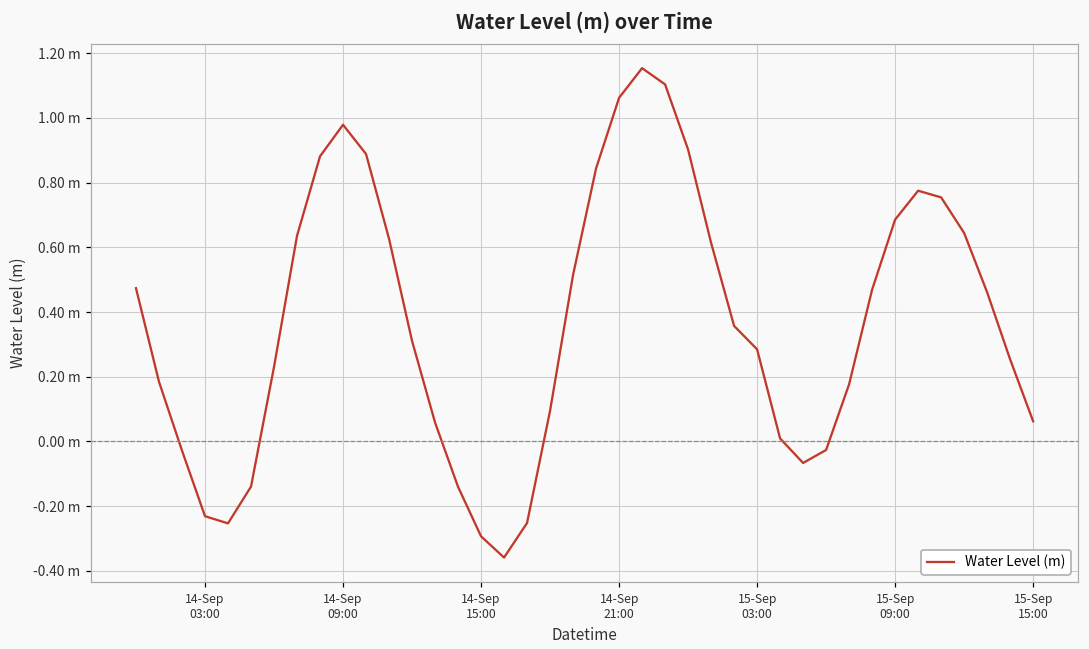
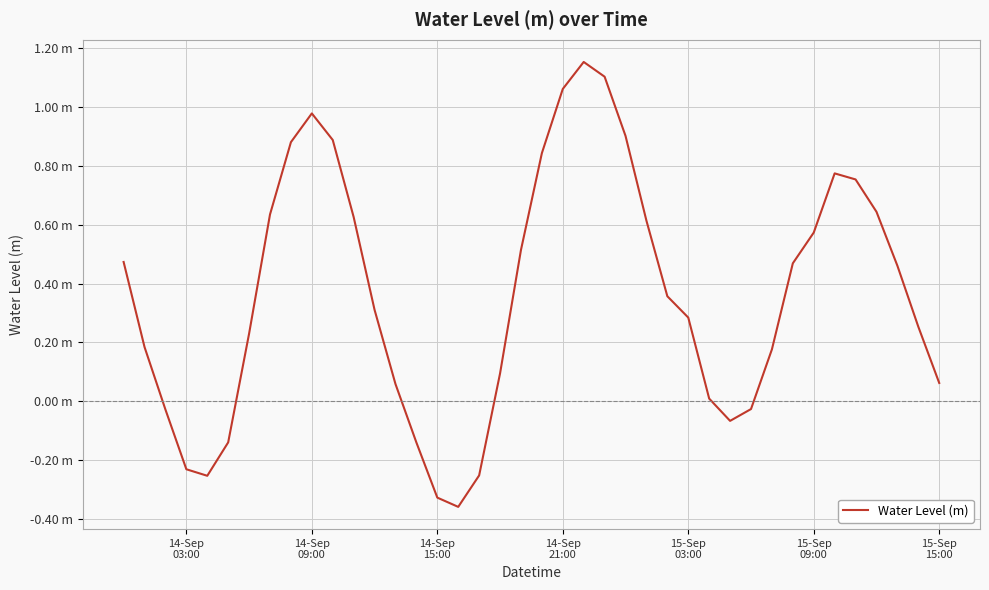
  {
    "14-Sep 03:00": "-0.23 m",
    "14-Sep 09:00": "0.98 m",
-   "14-Sep 15:00": "-0.29 m",
+   "14-Sep 15:00": "-0.33 m",
    "14-Sep 21:00": "1.06 m",
    "15-Sep 03:00": "0.28 m",
-   "15-Sep 09:00": "0.69 m",
+   "15-Sep 09:00": "0.57 m",
    "15-Sep 15:00": "0.06 m"
  }
